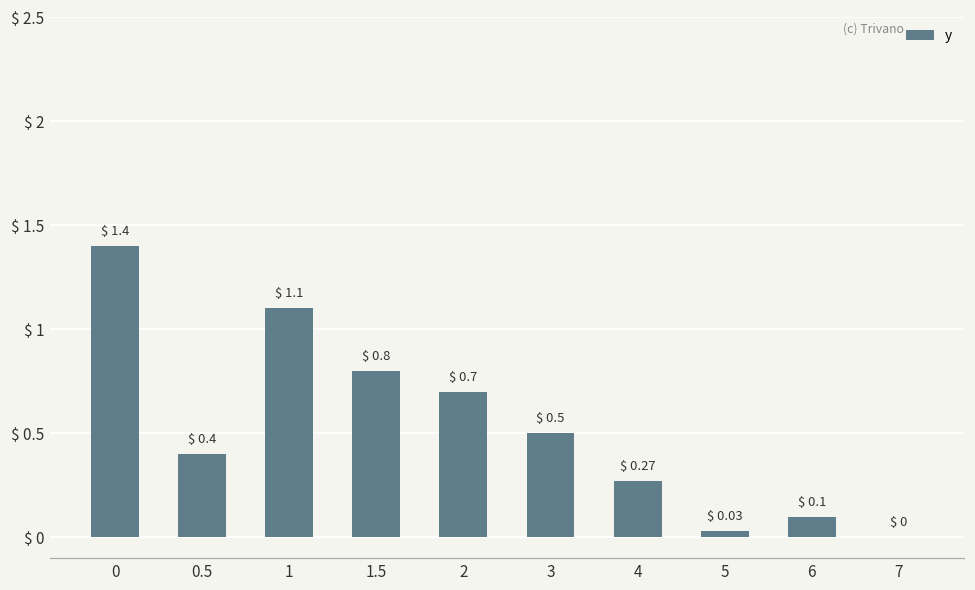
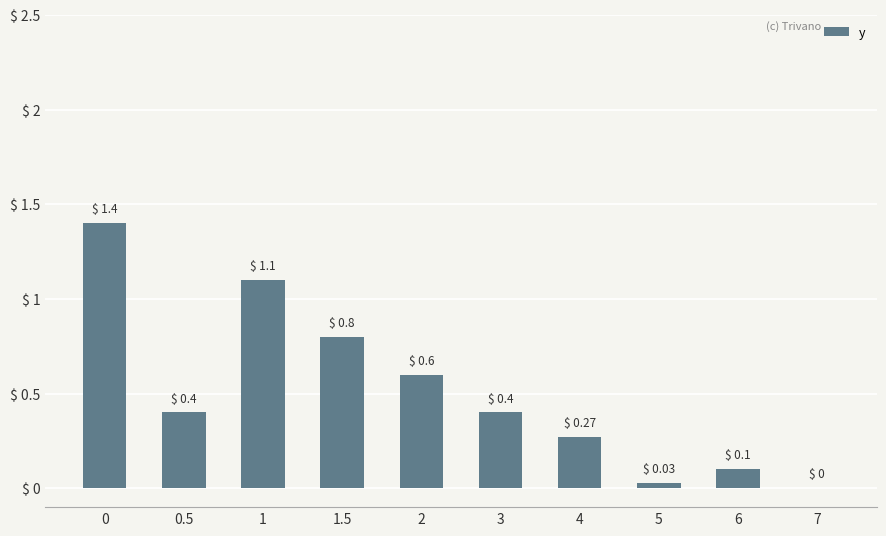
  {
    "0": 1.4,
    "0.5": 0.4,
    "1": 1.1,
    "1.5": 0.8,
-   "2": 0.7,
-   "3": 0.5,
+   "2": 0.6,
+   "3": 0.4,
    "4": 0.27,
    "5": 0.03,
    "6": 0.1,
    "7": 0
  }
